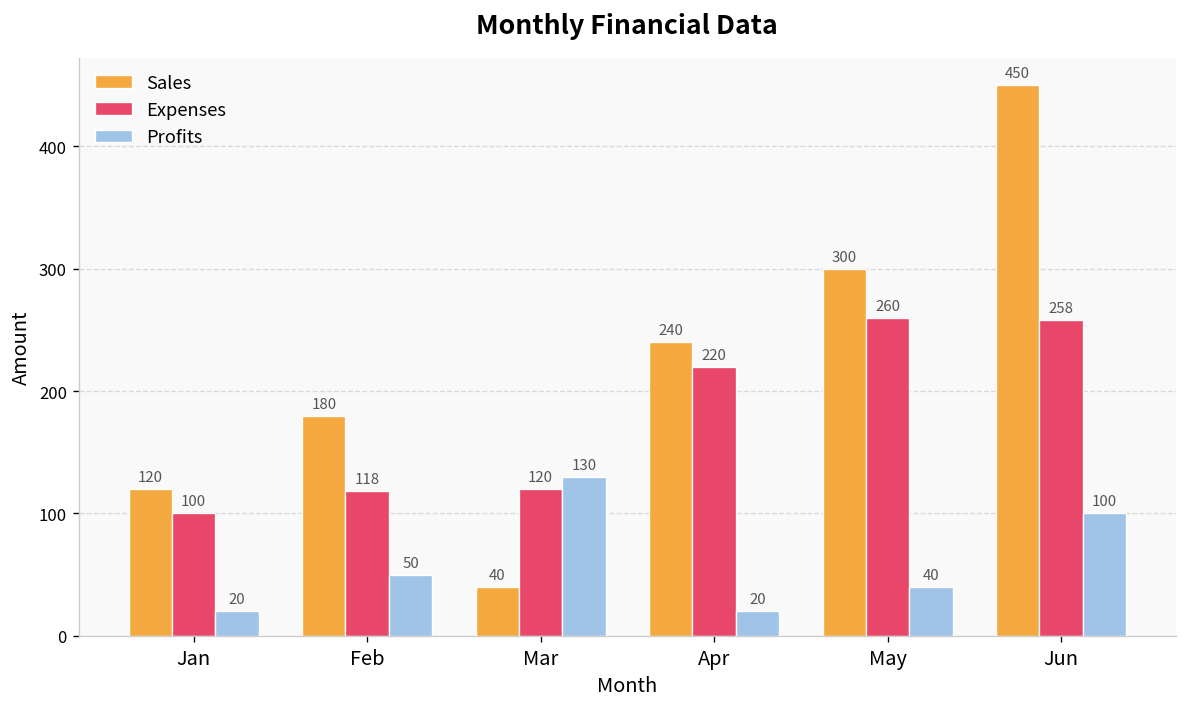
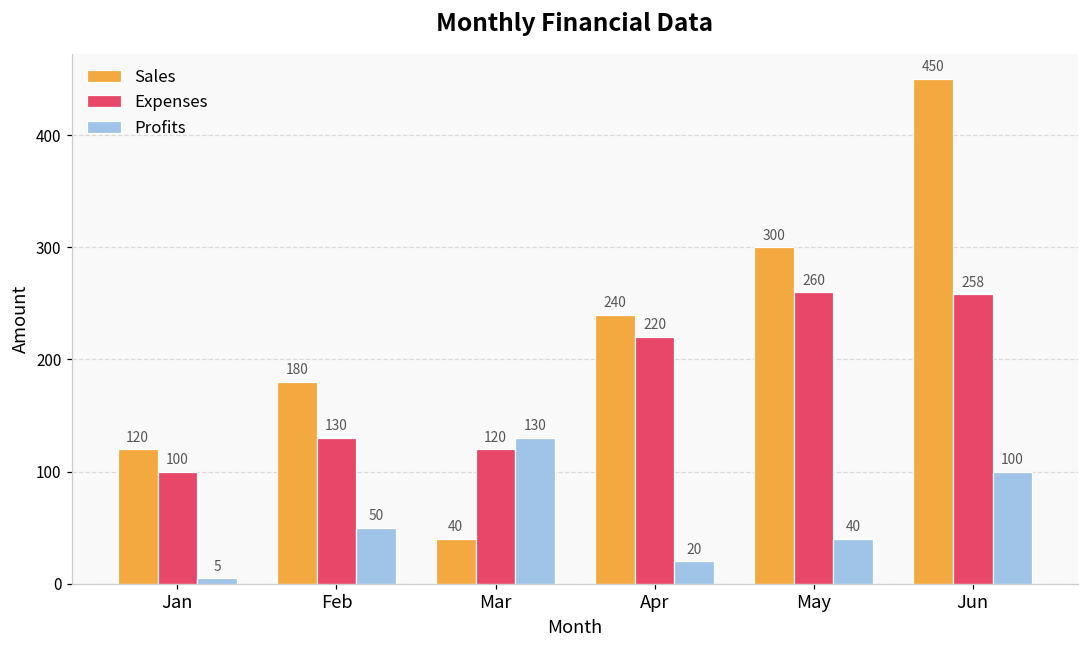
  {
    "Sales": {
      "Jan": 120,
      "Feb": 180,
      "Mar": 40,
      "Apr": 240,
      "May": 300,
      "Jun": 450
    },
    "Expenses": {
      "Jan": 100,
-     "Feb": 118,
+     "Feb": 130,
      "Mar": 120,
      "Apr": 220,
      "May": 260,
      "Jun": 258
    },
    "Profits": {
-     "Jan": 20,
+     "Jan": 5,
      "Feb": 50,
      "Mar": 130,
      "Apr": 20,
      "May": 40,
      "Jun": 100
    }
  }
